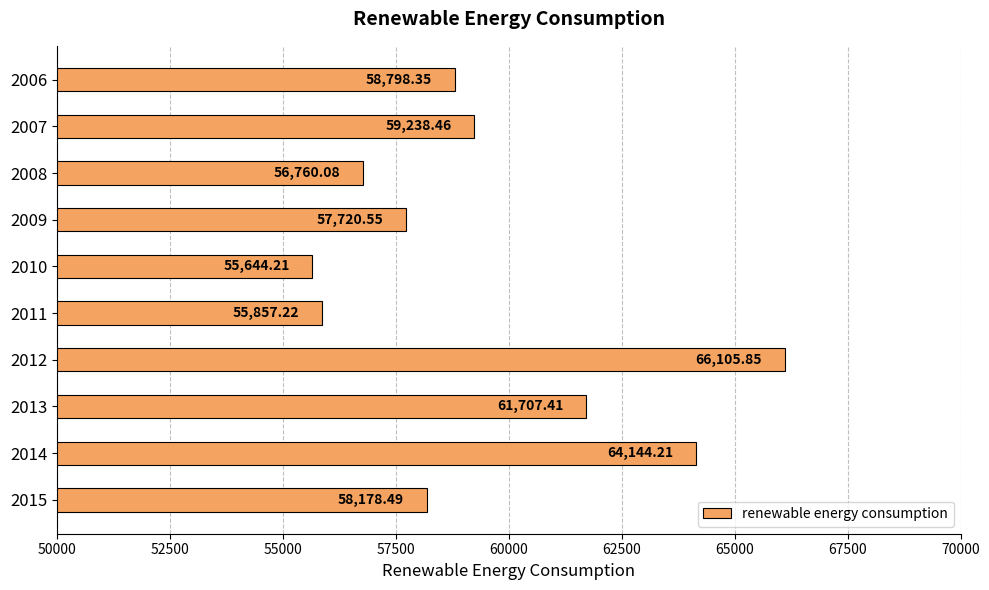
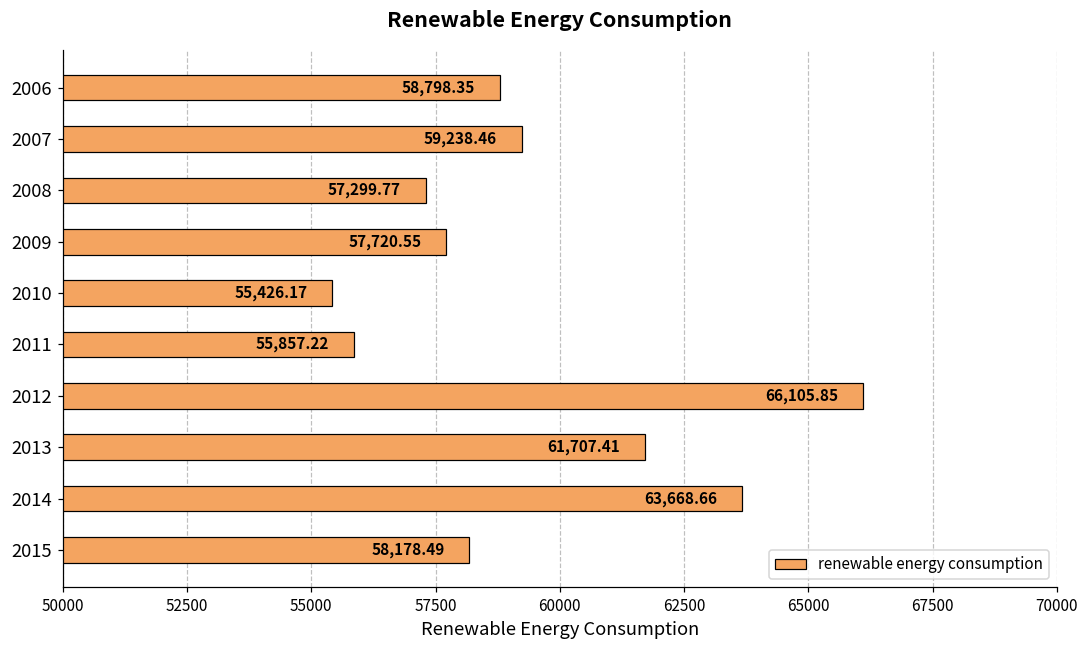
  {
    "2006": "58,798.35",
    "2007": "59,238.46",
-   "2008": "56,760.08",
+   "2008": "57,299.77",
    "2009": "57,720.55",
-   "2010": "55,644.21",
+   "2010": "55,426.17",
    "2011": "55,857.22",
    "2012": "66,105.85",
    "2013": "61,707.41",
-   "2014": "64,144.21",
+   "2014": "63,668.66",
    "2015": "58,178.49"
  }
